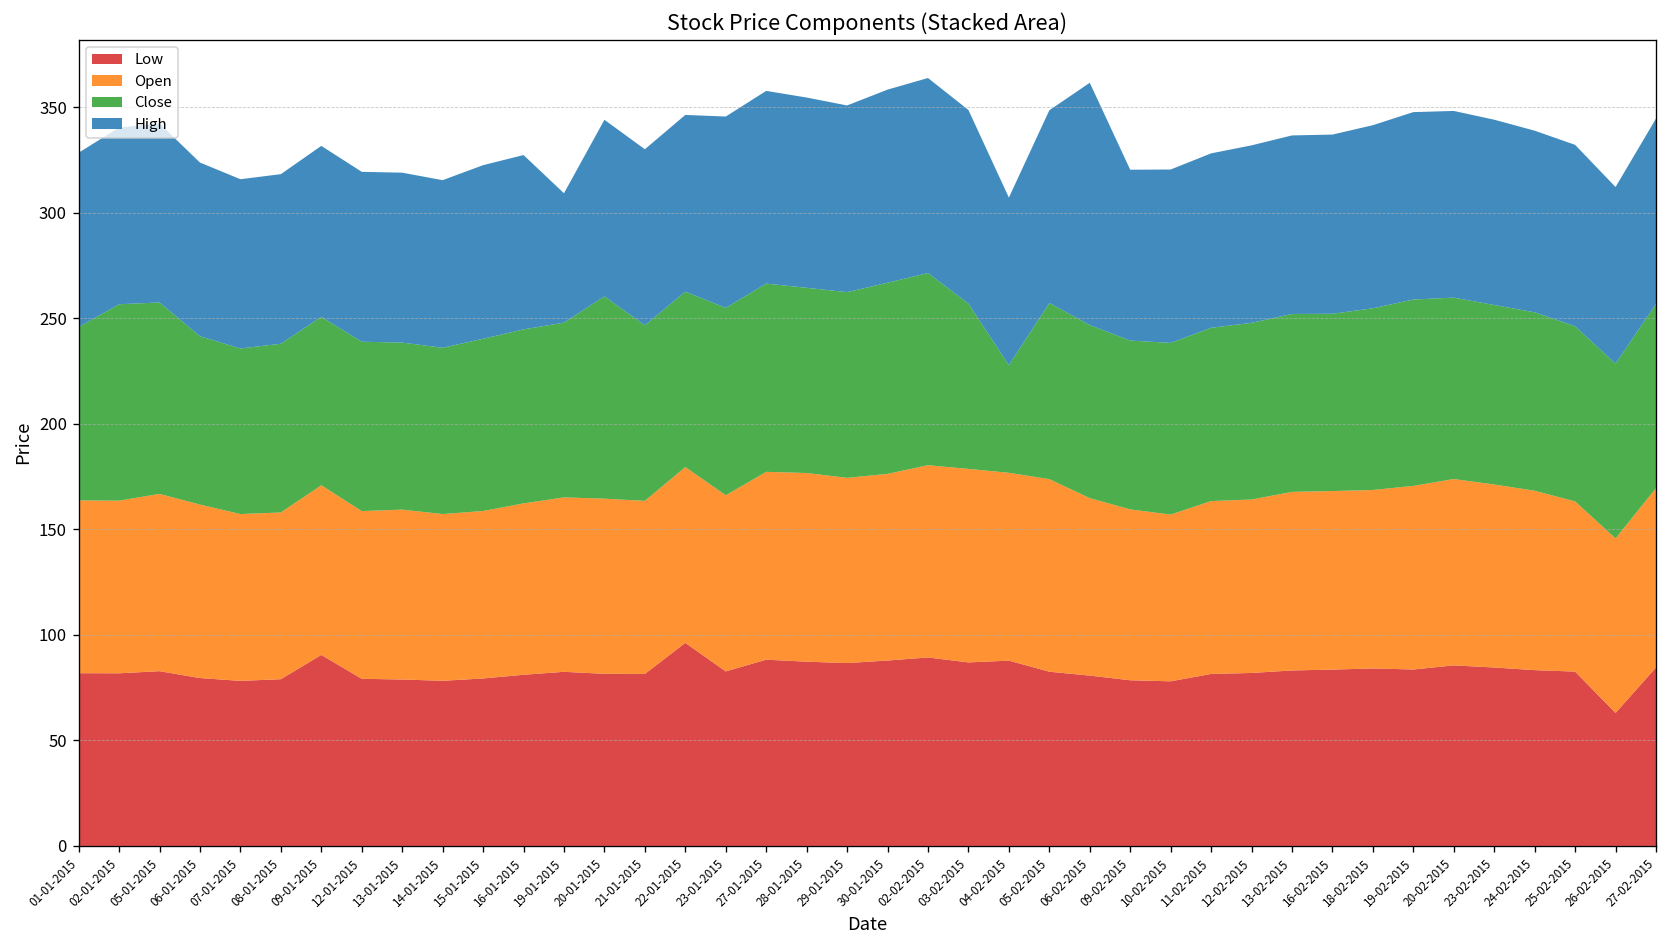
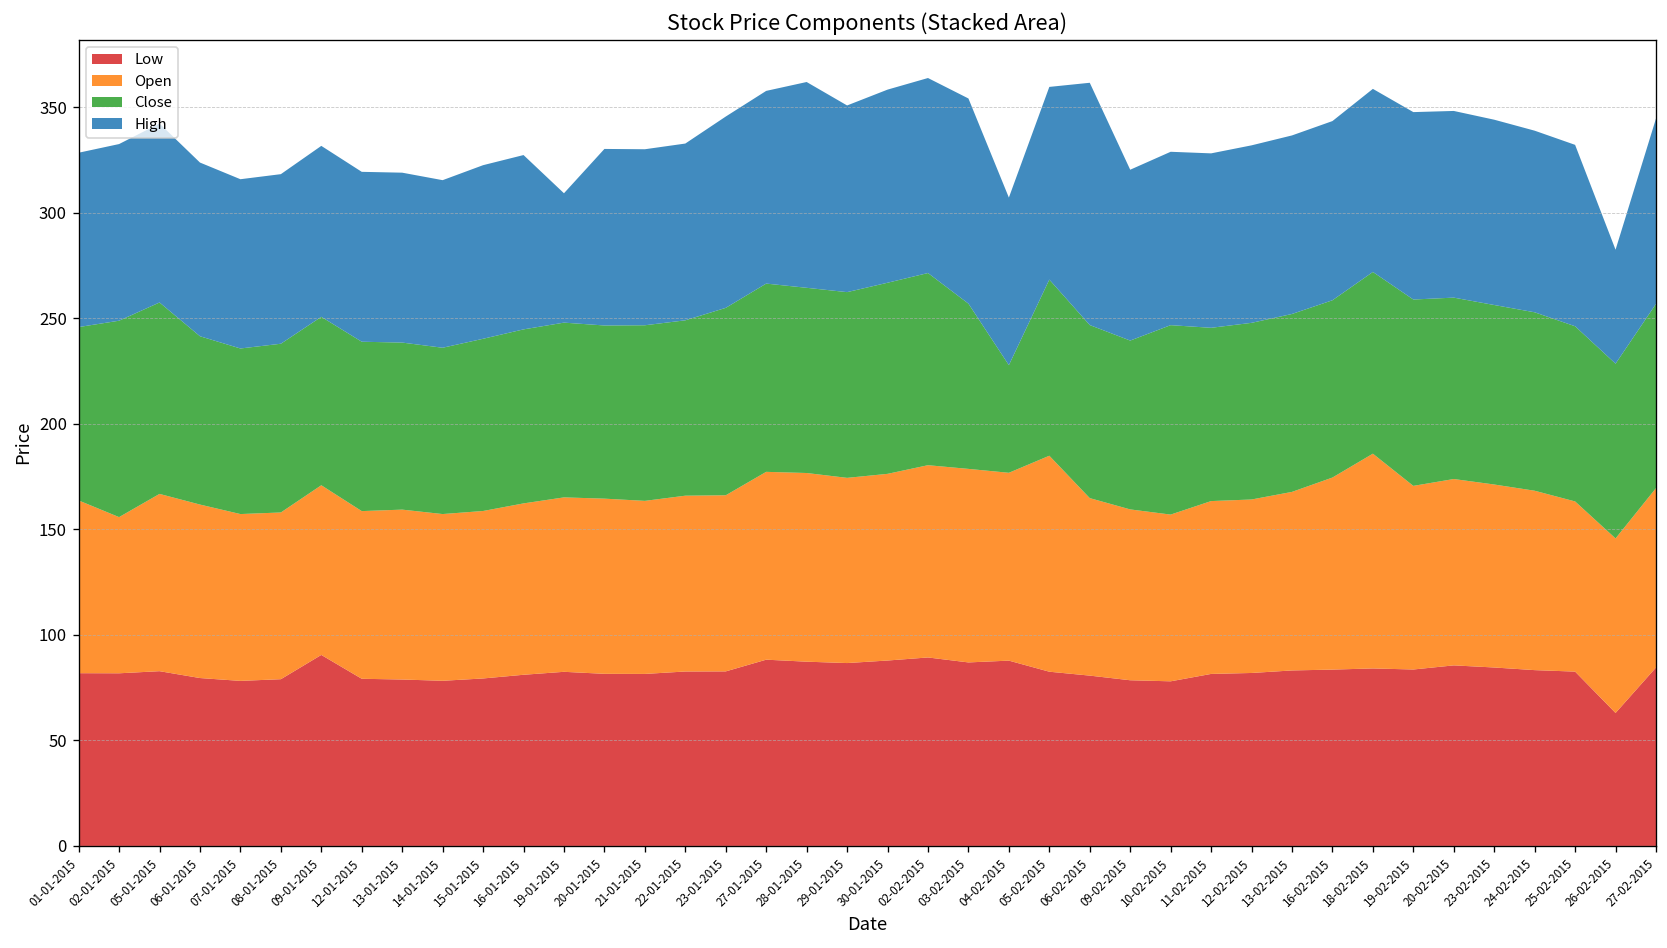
  {
    "Low": {
      "01-01-2015": 82,
      "02-01-2015": 82,
      "05-01-2015": 83,
      "06-01-2015": 80,
      "07-01-2015": 78,
      "08-01-2015": 79,
      "09-01-2015": 91,
      "12-01-2015": 79,
      "13-01-2015": 79,
      "14-01-2015": 78,
      "15-01-2015": 79,
      "16-01-2015": 81,
      "19-01-2015": 83,
      "20-01-2015": 82,
      "21-01-2015": 82,
-     "22-01-2015": 96,
+     "22-01-2015": 83,
      "23-01-2015": 83,
      "27-01-2015": 88,
      "28-01-2015": 87,
      "29-01-2015": 87,
      "30-01-2015": 88,
      "02-02-2015": 89,
      "03-02-2015": 87,
      "04-02-2015": 88,
      "05-02-2015": 83,
      "06-02-2015": 81,
      "09-02-2015": 79,
      "10-02-2015": 78,
      "11-02-2015": 82,
      "12-02-2015": 82,
      "13-02-2015": 83,
      "16-02-2015": 84,
      "18-02-2015": 84,
      "19-02-2015": 84,
      "20-02-2015": 86,
      "23-02-2015": 85,
      "24-02-2015": 83,
      "25-02-2015": 83,
      "26-02-2015": 63,
      "27-02-2015": 85
    },
    "Open": {
      "01-01-2015": 82,
-     "02-01-2015": 82,
+     "02-01-2015": 74,
      "05-01-2015": 84,
      "06-01-2015": 82,
      "07-01-2015": 79,
      "08-01-2015": 79,
      "09-01-2015": 80,
      "12-01-2015": 79,
      "13-01-2015": 81,
      "14-01-2015": 79,
      "15-01-2015": 79,
      "16-01-2015": 81,
      "19-01-2015": 83,
      "20-01-2015": 83,
      "21-01-2015": 82,
      "22-01-2015": 83,
      "23-01-2015": 83,
      "27-01-2015": 89,
      "28-01-2015": 89,
      "29-01-2015": 88,
      "30-01-2015": 88,
      "02-02-2015": 91,
      "03-02-2015": 92,
      "04-02-2015": 89,
-     "05-02-2015": 91,
+     "05-02-2015": 102,
      "06-02-2015": 84,
      "09-02-2015": 81,
      "10-02-2015": 79,
      "11-02-2015": 82,
      "12-02-2015": 82,
      "13-02-2015": 85,
-     "16-02-2015": 85,
-     "18-02-2015": 85,
+     "16-02-2015": 91,
+     "18-02-2015": 102,
      "19-02-2015": 87,
      "20-02-2015": 88,
      "23-02-2015": 87,
      "24-02-2015": 85,
      "25-02-2015": 81,
      "26-02-2015": 83,
      "27-02-2015": 85
    },
    "Close": {
      "01-01-2015": 82,
      "02-01-2015": 93,
      "05-01-2015": 91,
      "06-01-2015": 80,
      "07-01-2015": 78,
      "08-01-2015": 80,
      "09-01-2015": 80,
      "12-01-2015": 80,
      "13-01-2015": 79,
      "14-01-2015": 79,
      "15-01-2015": 82,
      "16-01-2015": 82,
      "19-01-2015": 83,
-     "20-01-2015": 96,
+     "20-01-2015": 82,
      "21-01-2015": 83,
      "22-01-2015": 83,
      "23-01-2015": 89,
      "27-01-2015": 89,
      "28-01-2015": 88,
      "29-01-2015": 88,
      "30-01-2015": 91,
      "02-02-2015": 91,
      "03-02-2015": 78,
      "04-02-2015": 51,
      "05-02-2015": 83,
      "06-02-2015": 82,
      "09-02-2015": 80,
-     "10-02-2015": 81,
+     "10-02-2015": 90,
      "11-02-2015": 82,
      "12-02-2015": 84,
      "13-02-2015": 84,
      "16-02-2015": 84,
      "18-02-2015": 86,
      "19-02-2015": 88,
      "20-02-2015": 86,
      "23-02-2015": 85,
      "24-02-2015": 85,
      "25-02-2015": 83,
      "26-02-2015": 83,
      "27-02-2015": 87
    },
    "High": {
      "01-01-2015": 83,
      "06-01-2015": 82,
      "07-01-2015": 80,
      "08-01-2015": 80,
      "09-01-2015": 81,
      "12-01-2015": 80,
      "13-01-2015": 81,
      "14-01-2015": 79,
      "15-01-2015": 82,
      "16-01-2015": 83,
      "19-01-2015": 61,
      "20-01-2015": 84,
      "21-01-2015": 83,
      "22-01-2015": 84,
      "23-01-2015": 91,
      "27-01-2015": 91,
-     "28-01-2015": 90,
+     "28-01-2015": 98,
      "29-01-2015": 88,
      "30-01-2015": 92,
      "02-02-2015": 92,
-     "03-02-2015": 92,
+     "03-02-2015": 97,
      "04-02-2015": 79,
      "05-02-2015": 91,
      "06-02-2015": 115,
      "09-02-2015": 81,
      "10-02-2015": 82,
      "11-02-2015": 83,
      "12-02-2015": 84,
      "13-02-2015": 85,
      "16-02-2015": 85,
      "18-02-2015": 87,
      "19-02-2015": 89,
      "20-02-2015": 88,
      "23-02-2015": 88,
      "24-02-2015": 86,
      "25-02-2015": 86,
-     "26-02-2015": 84,
+     "26-02-2015": 54,
      "27-02-2015": 88
    }
  }
